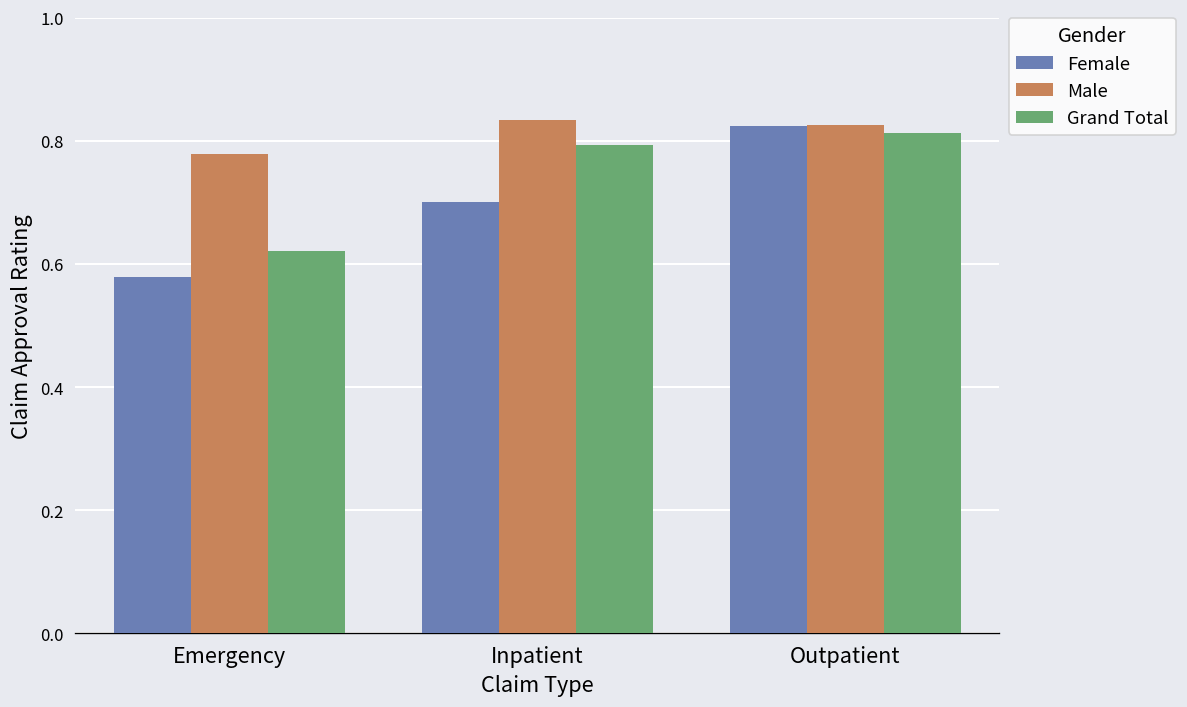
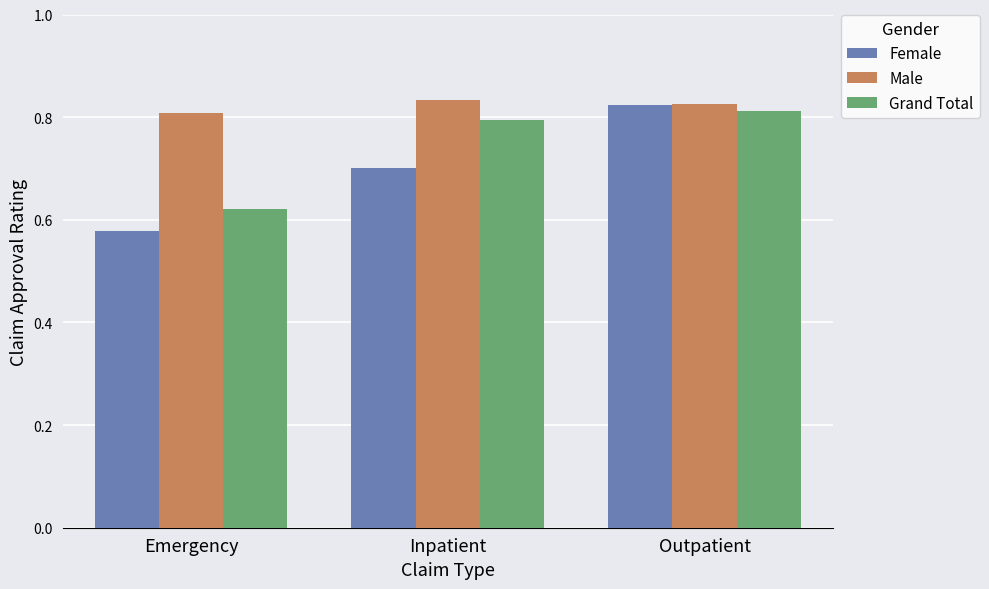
  {
    "Female": {
      "Emergency": 0.58,
      "Inpatient": 0.70,
      "Outpatient": 0.82
    },
    "Male": {
-     "Emergency": 0.78,
+     "Emergency": 0.81,
      "Inpatient": 0.83,
      "Outpatient": 0.83
    },
    "Grand Total": {
      "Emergency": 0.62,
      "Inpatient": 0.79,
      "Outpatient": 0.81
    }
  }
